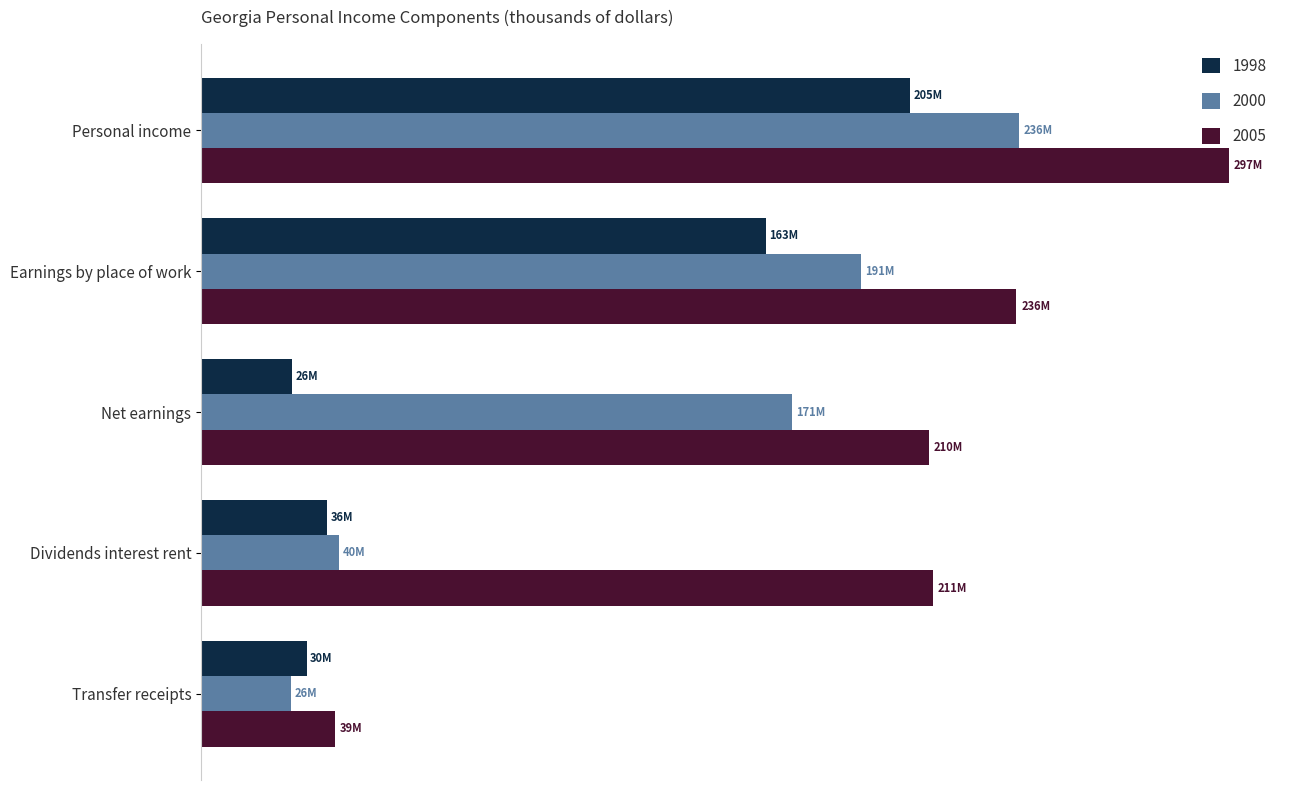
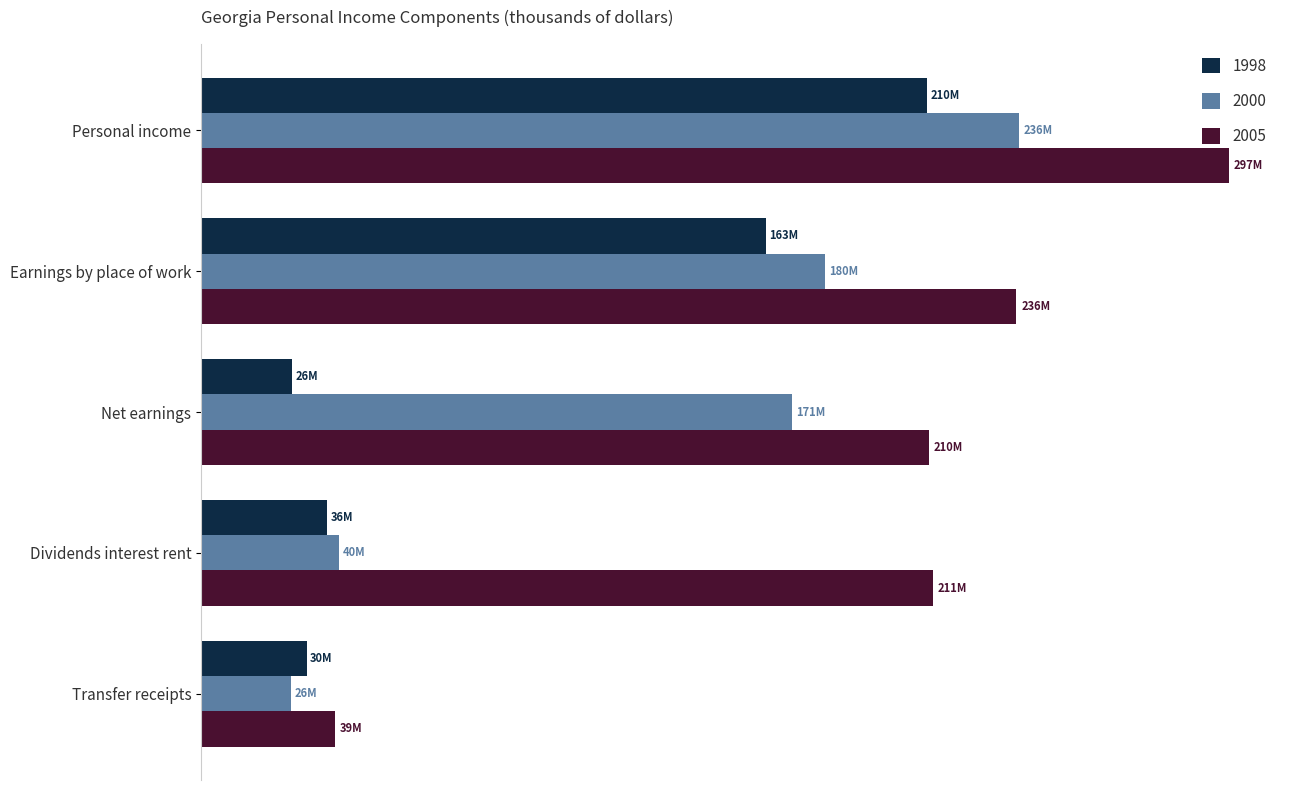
  {
    "1998": {
-     "Personal income": "205M",
+     "Personal income": "210M",
      "Earnings by place of work": "163M",
      "Net earnings": "26M",
      "Dividends interest rent": "36M",
      "Transfer receipts": "30M"
    },
    "2000": {
      "Personal income": "236M",
-     "Earnings by place of work": "191M",
+     "Earnings by place of work": "180M",
      "Net earnings": "171M",
      "Dividends interest rent": "40M",
      "Transfer receipts": "26M"
    },
    "2005": {
      "Personal income": "297M",
      "Earnings by place of work": "236M",
      "Net earnings": "210M",
      "Dividends interest rent": "211M",
      "Transfer receipts": "39M"
    }
  }
